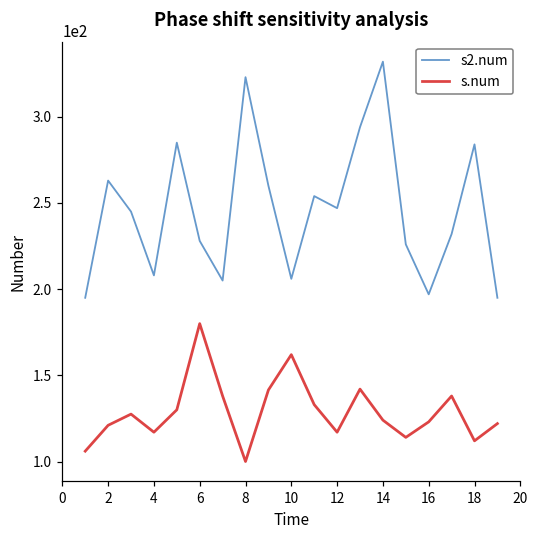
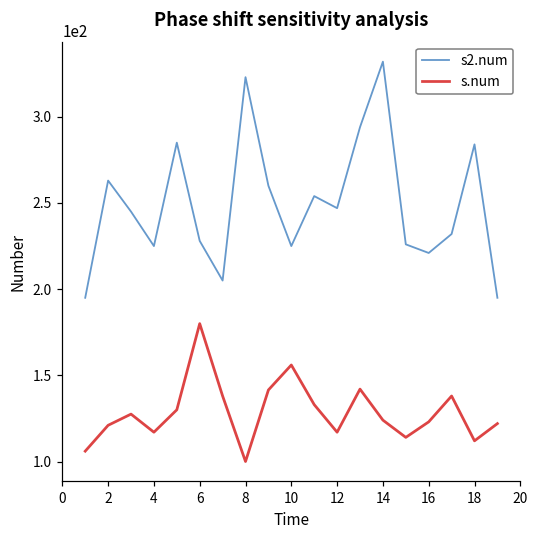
  {
    "s2.num": {
      "2": 263,
-     "4": 208,
+     "4": 225,
      "6": 228,
      "8": 323,
-     "10": 206,
+     "10": 225,
      "12": 247,
      "14": 332,
-     "16": 197,
+     "16": 221,
      "18": 284
    },
    "s.num": {
      "2": 121,
      "4": 117,
      "6": 180,
      "8": 100,
-     "10": 162,
+     "10": 156,
      "12": 117,
      "14": 124,
      "16": 123,
      "18": 112
    }
  }
